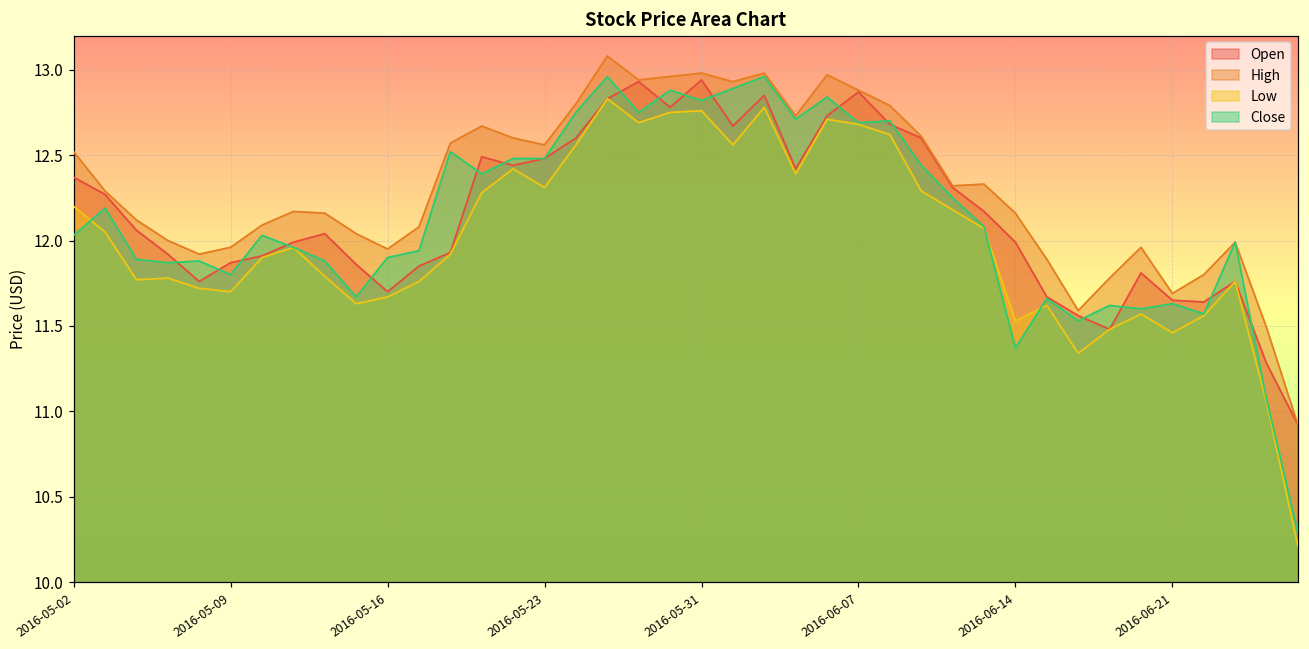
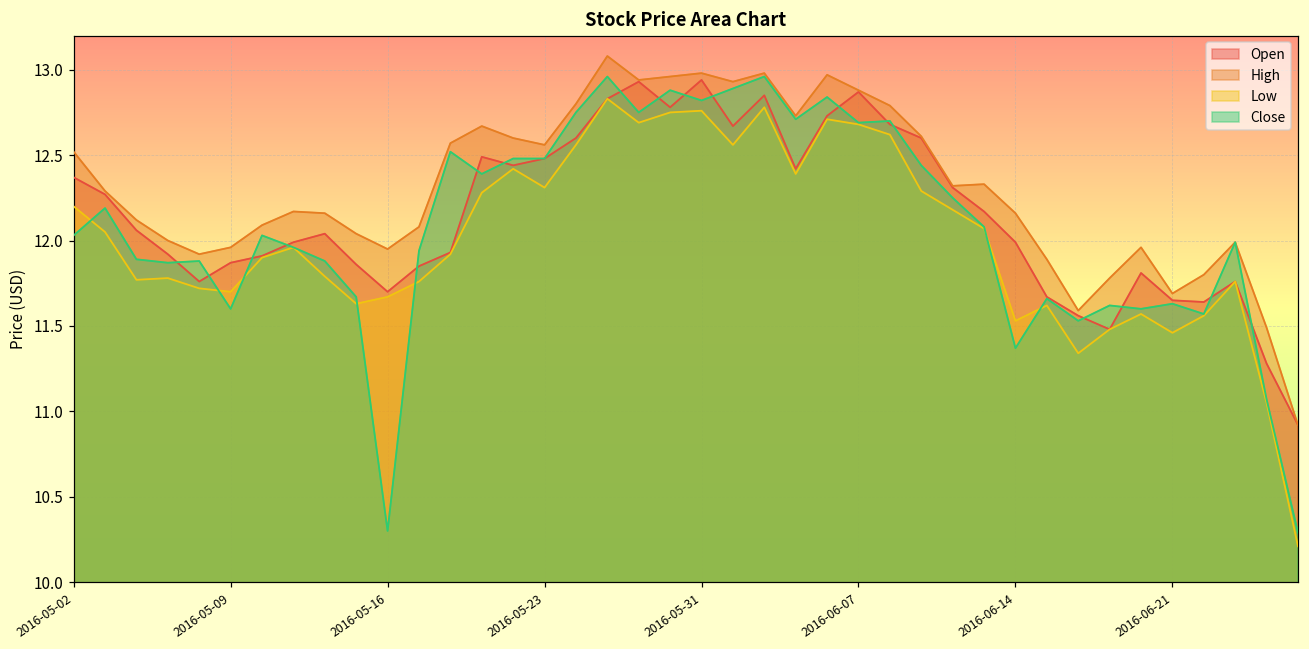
  {
    "Close": {
      "2016-05-02": 12.03,
-     "2016-05-09": 11.8,
-     "2016-05-16": 11.9,
+     "2016-05-09": 11.6,
+     "2016-05-16": 10.3,
      "2016-05-31": 12.82,
      "2016-06-14": 11.37,
      "2016-06-21": 11.63
    }
  }
